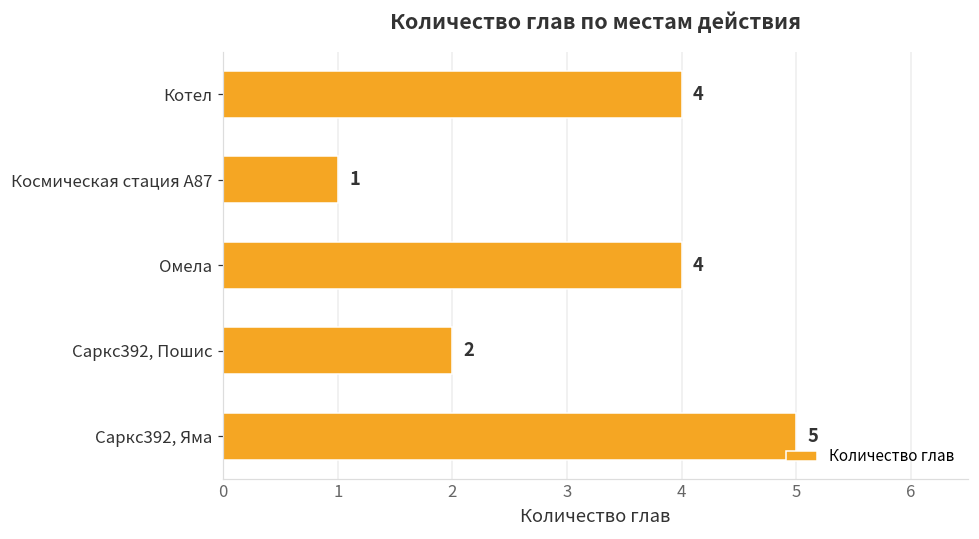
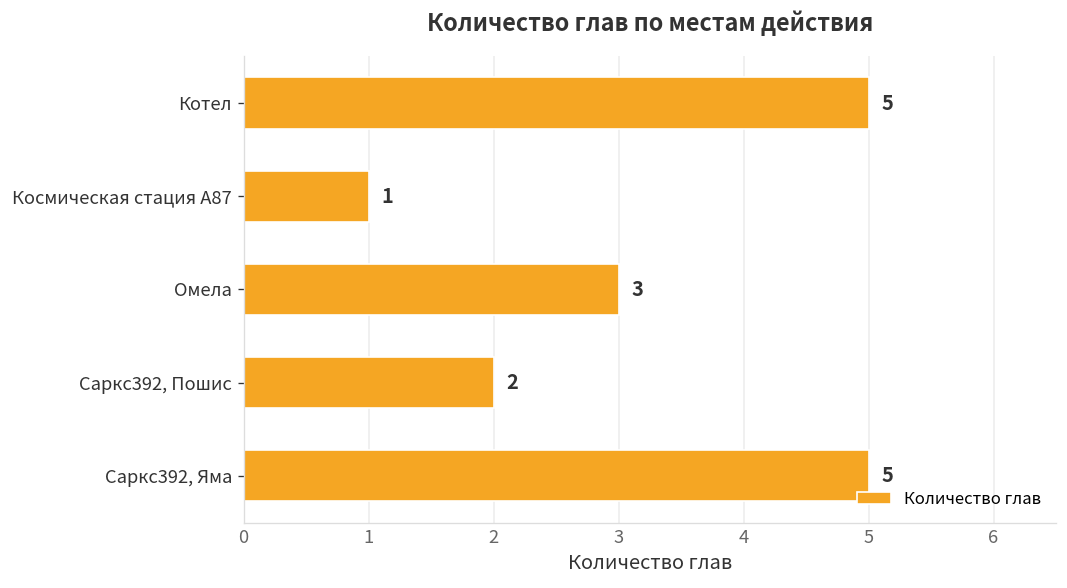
  {
-   "Котел": 4,
+   "Котел": 5,
    "Космическая стация А87": 1,
-   "Омела": 4,
+   "Омела": 3,
    "Саркс392, Пошис": 2,
    "Саркс392, Яма": 5
  }
